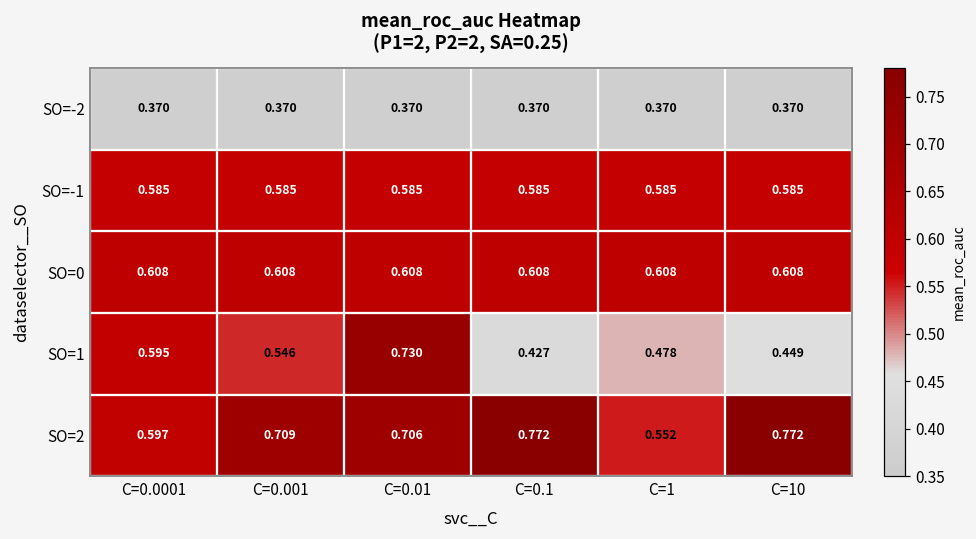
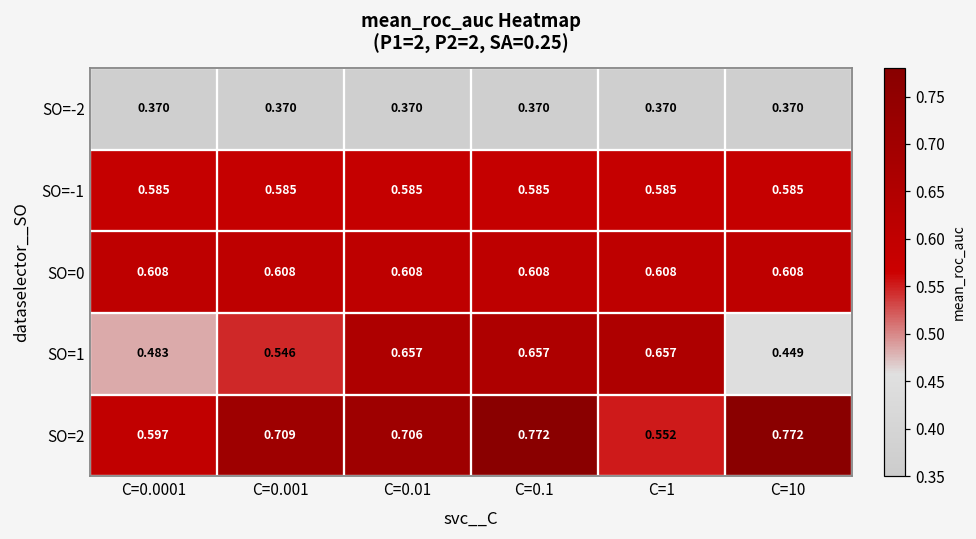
  {
    "SO=-2": {
      "C=0.0001": 0.370,
      "C=0.001": 0.370,
      "C=0.01": 0.370,
      "C=0.1": 0.370,
      "C=1": 0.370,
      "C=10": 0.370
    },
    "SO=-1": {
      "C=0.0001": 0.585,
      "C=0.001": 0.585,
      "C=0.01": 0.585,
      "C=0.1": 0.585,
      "C=1": 0.585,
      "C=10": 0.585
    },
    "SO=0": {
      "C=0.0001": 0.608,
      "C=0.001": 0.608,
      "C=0.01": 0.608,
      "C=0.1": 0.608,
      "C=1": 0.608,
      "C=10": 0.608
    },
    "SO=1": {
-     "C=0.0001": 0.595,
+     "C=0.0001": 0.483,
      "C=0.001": 0.546,
-     "C=0.01": 0.730,
-     "C=0.1": 0.427,
-     "C=1": 0.478,
+     "C=0.01": 0.657,
+     "C=0.1": 0.657,
+     "C=1": 0.657,
      "C=10": 0.449
    },
    "SO=2": {
      "C=0.0001": 0.597,
      "C=0.001": 0.709,
      "C=0.01": 0.706,
      "C=0.1": 0.772,
      "C=1": 0.552,
      "C=10": 0.772
    }
  }
